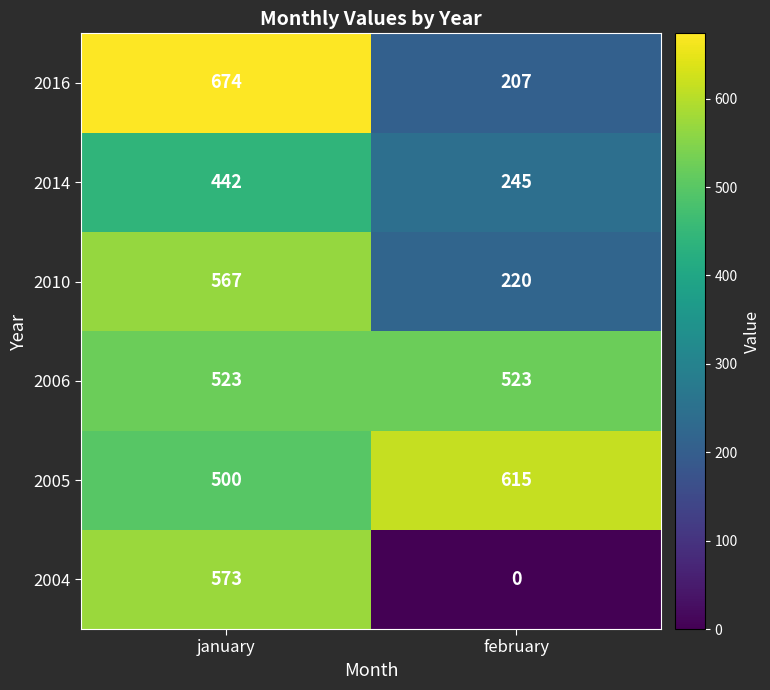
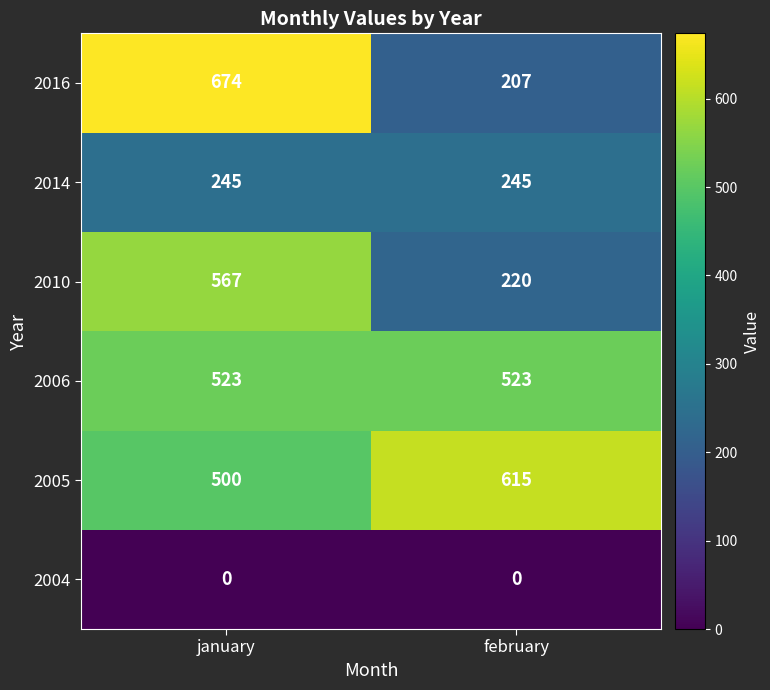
  {
    "2016": {
      "january": 674,
      "february": 207
    },
    "2014": {
-     "january": 442,
+     "january": 245,
      "february": 245
    },
    "2010": {
      "january": 567,
      "february": 220
    },
    "2006": {
      "january": 523,
      "february": 523
    },
    "2005": {
      "january": 500,
      "february": 615
    },
    "2004": {
-     "january": 573,
+     "january": 0,
      "february": 0
    }
  }
